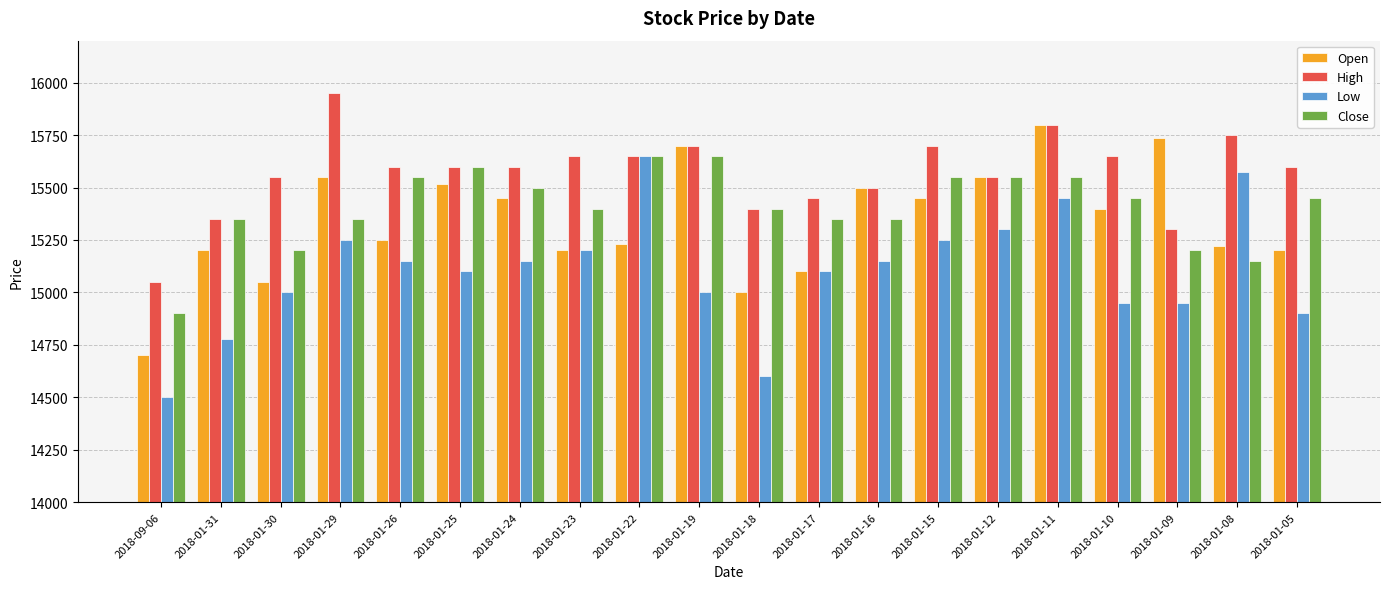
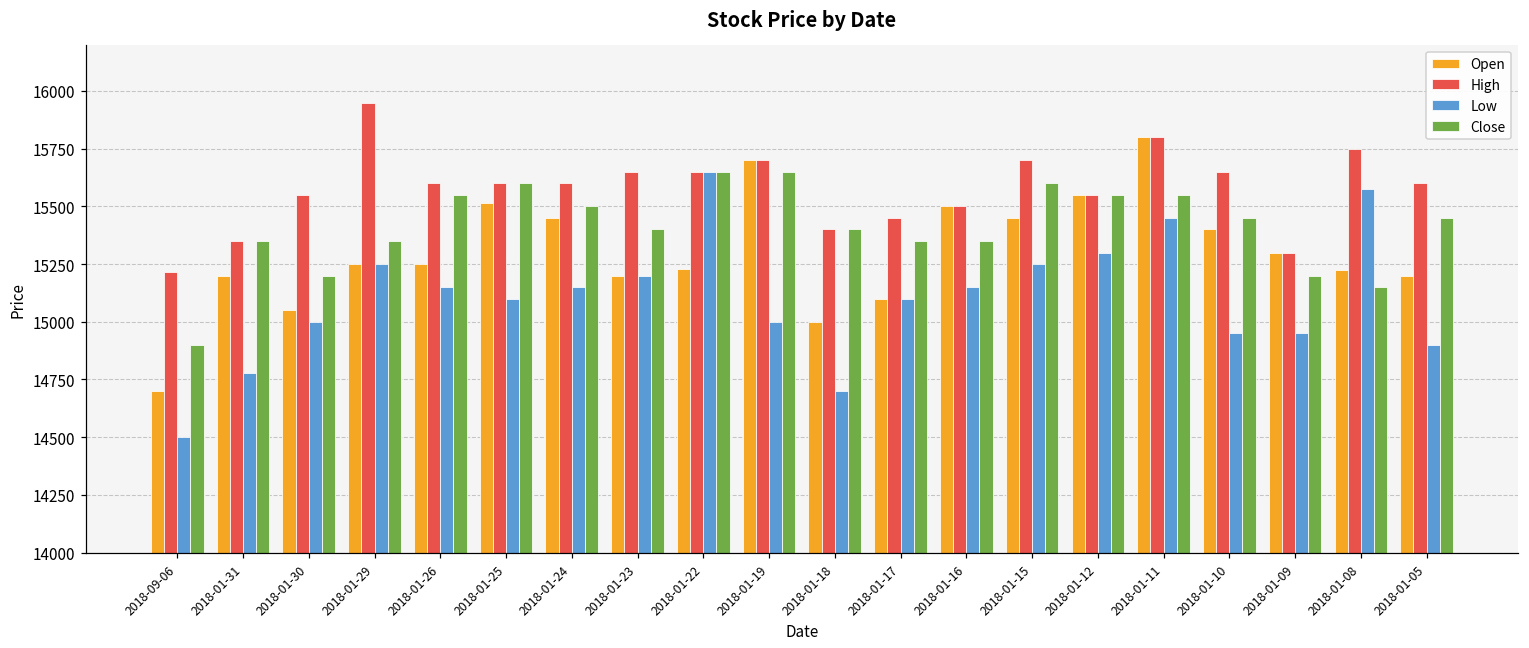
  {
    "Open": {
      "2018-09-06": 14700,
      "2018-01-31": 15200,
      "2018-01-30": 15050,
-     "2018-01-29": 15550,
+     "2018-01-29": 15250,
      "2018-01-26": 15250,
      "2018-01-25": 15520,
      "2018-01-24": 15450,
      "2018-01-23": 15200,
      "2018-01-22": 15230,
      "2018-01-19": 15700,
      "2018-01-18": 15000,
      "2018-01-17": 15100,
      "2018-01-16": 15500,
      "2018-01-15": 15450,
      "2018-01-12": 15550,
      "2018-01-11": 15800,
      "2018-01-10": 15400,
-     "2018-01-09": 15740,
+     "2018-01-09": 15300,
      "2018-01-08": 15220,
      "2018-01-05": 15200
    },
    "High": {
-     "2018-09-06": 15050,
+     "2018-09-06": 15220,
      "2018-01-31": 15350,
      "2018-01-30": 15550,
      "2018-01-29": 15950,
      "2018-01-26": 15600,
      "2018-01-25": 15600,
      "2018-01-24": 15600,
      "2018-01-23": 15650,
      "2018-01-22": 15650,
      "2018-01-19": 15700,
      "2018-01-18": 15400,
      "2018-01-17": 15450,
      "2018-01-16": 15500,
      "2018-01-15": 15700,
      "2018-01-12": 15550,
      "2018-01-11": 15800,
      "2018-01-10": 15650,
      "2018-01-09": 15300,
      "2018-01-08": 15750,
      "2018-01-05": 15600
    },
    "Low": {
      "2018-09-06": 14500,
      "2018-01-31": 14780,
      "2018-01-30": 15000,
      "2018-01-29": 15250,
      "2018-01-26": 15150,
      "2018-01-25": 15100,
      "2018-01-24": 15150,
      "2018-01-23": 15200,
      "2018-01-22": 15650,
      "2018-01-19": 15000,
-     "2018-01-18": 14600,
+     "2018-01-18": 14700,
      "2018-01-17": 15100,
      "2018-01-16": 15150,
      "2018-01-15": 15250,
      "2018-01-12": 15300,
      "2018-01-11": 15450,
      "2018-01-10": 14950,
      "2018-01-09": 14950,
      "2018-01-08": 15580,
      "2018-01-05": 14900
    },
    "Close": {
      "2018-09-06": 14900,
      "2018-01-31": 15350,
      "2018-01-30": 15200,
      "2018-01-29": 15350,
      "2018-01-26": 15550,
      "2018-01-25": 15600,
      "2018-01-24": 15500,
      "2018-01-23": 15400,
      "2018-01-22": 15650,
      "2018-01-19": 15650,
      "2018-01-18": 15400,
      "2018-01-17": 15350,
      "2018-01-16": 15350,
-     "2018-01-15": 15550,
+     "2018-01-15": 15600,
      "2018-01-12": 15550,
      "2018-01-11": 15550,
      "2018-01-10": 15450,
      "2018-01-09": 15200,
      "2018-01-08": 15150,
      "2018-01-05": 15450
    }
  }
